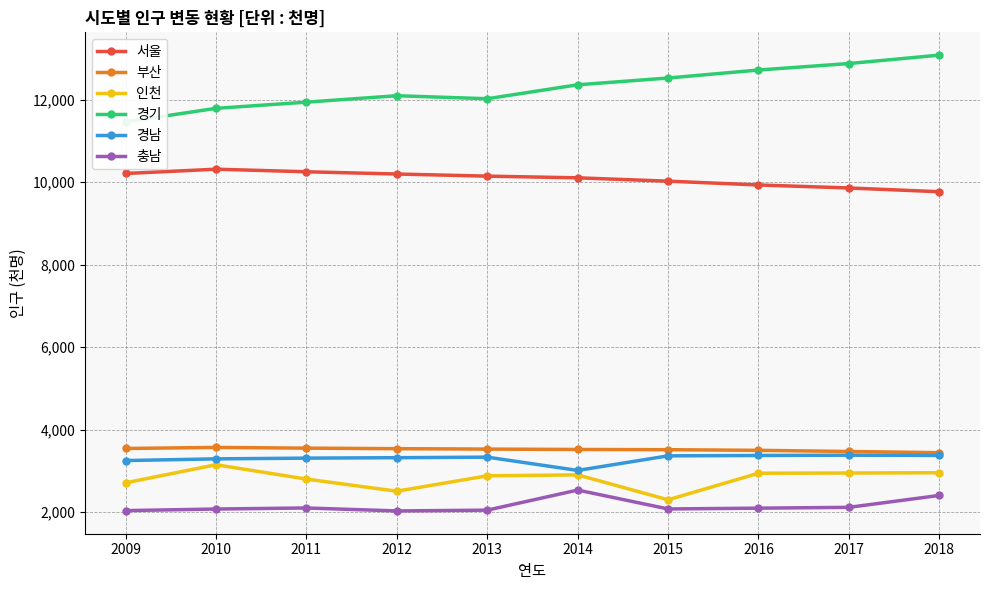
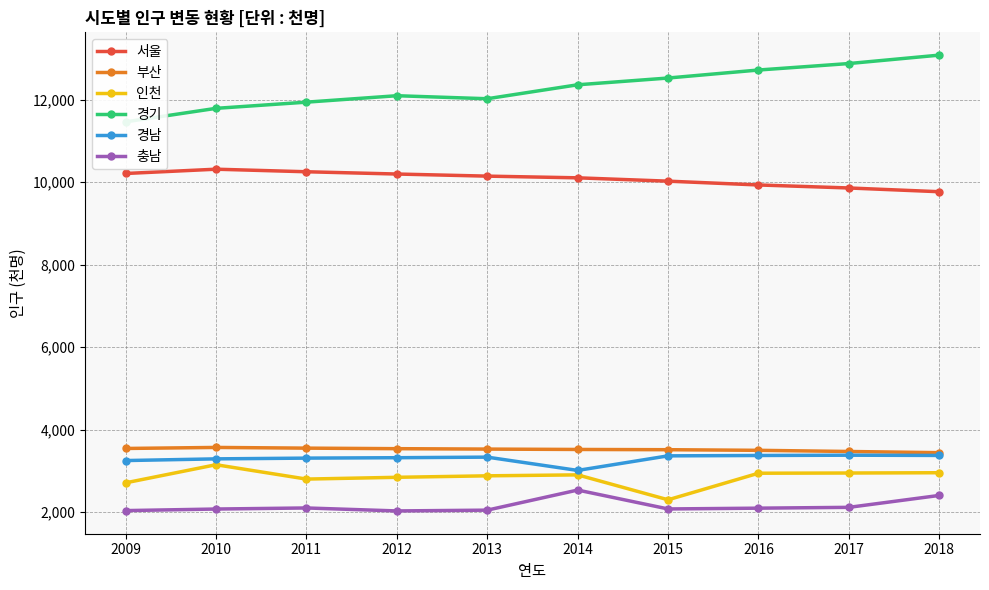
  {
    "인천": {
      "2009": "2,700",
      "2010": "3,100",
      "2011": "2,800",
-     "2012": "2,500",
+     "2012": "2,800",
      "2013": "2,900",
      "2014": "2,900",
      "2015": "2,300",
      "2016": "2,900",
      "2017": "2,900",
      "2018": "3,000"
    },
    "경기": {
      "2010": "11,800",
      "2011": "11,900",
      "2012": "12,100",
      "2013": "12,000",
      "2014": "12,400",
      "2015": "12,500",
      "2016": "12,700",
      "2017": "12,900",
      "2018": "13,100"
    },
    "경남": {
      "2009": "3,300",
      "2010": "3,300",
      "2011": "3,300",
      "2012": "3,300",
      "2013": "3,300",
      "2014": "3,000",
      "2015": "3,400",
      "2016": "3,400",
      "2017": "3,400",
      "2018": "3,400"
    },
    "충남": {
      "2009": "2,000",
      "2010": "2,100",
      "2011": "2,100",
      "2012": "2,000",
      "2013": "2,000",
      "2014": "2,500",
      "2015": "2,100",
      "2016": "2,100",
      "2017": "2,100",
      "2018": "2,400"
    }
  }
